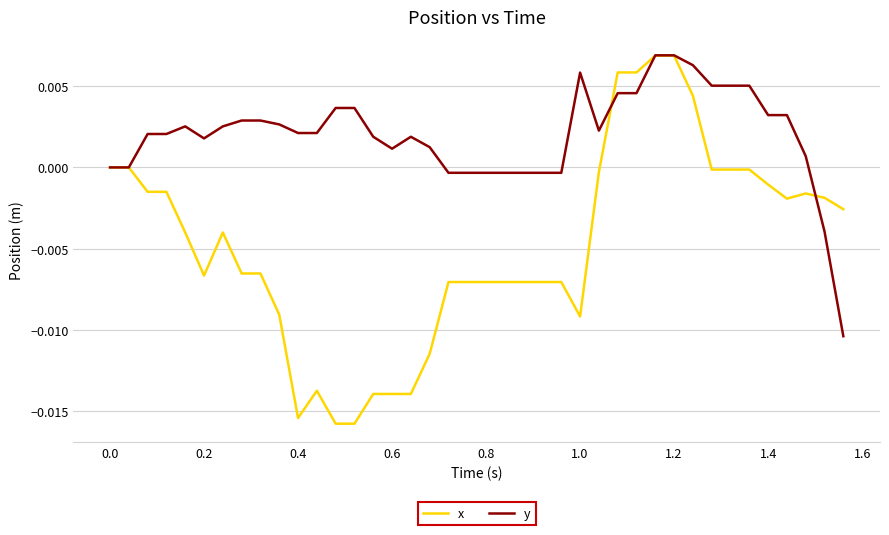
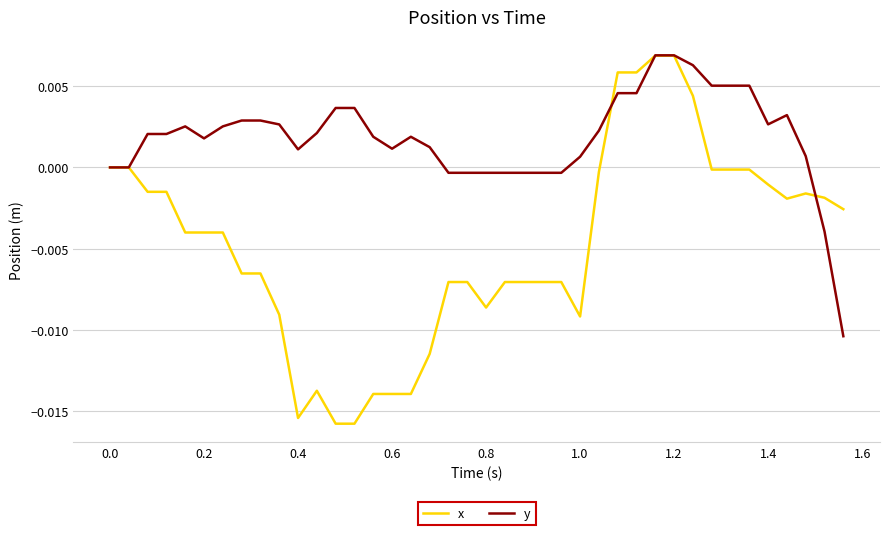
  {
    "x": {
-     "0.2": -0.0067,
+     "0.2": -0.0040,
      "0.4": -0.0154,
      "0.6": -0.0140,
-     "0.8": -0.0071,
+     "0.8": -0.0086,
      "1.0": -0.0092,
      "1.4": -0.0011
    },
    "y": {
      "0.2": 0.0018,
-     "0.4": 0.0021,
+     "0.4": 0.0011,
      "0.6": 0.0012,
      "0.8": -0.0003,
-     "1.0": 0.0058,
-     "1.4": 0.0032
+     "1.0": 0.0007,
+     "1.4": 0.0027
    }
  }
